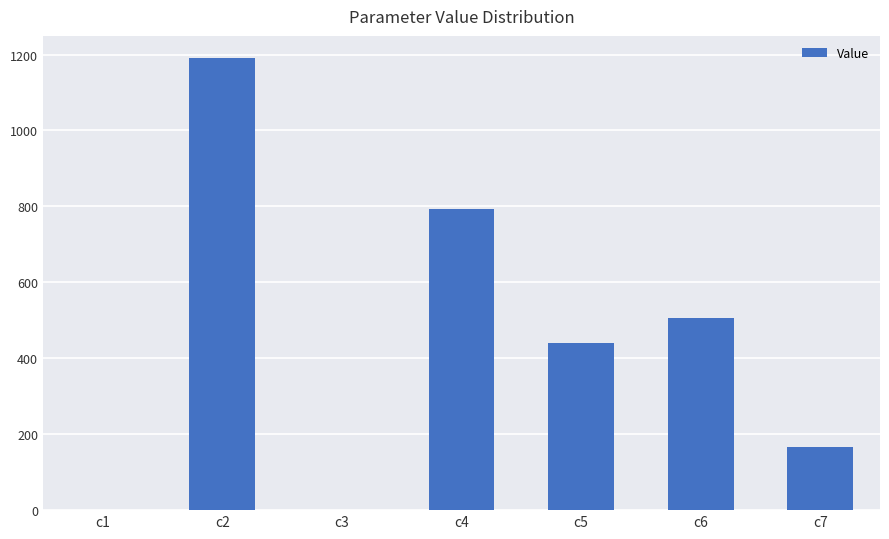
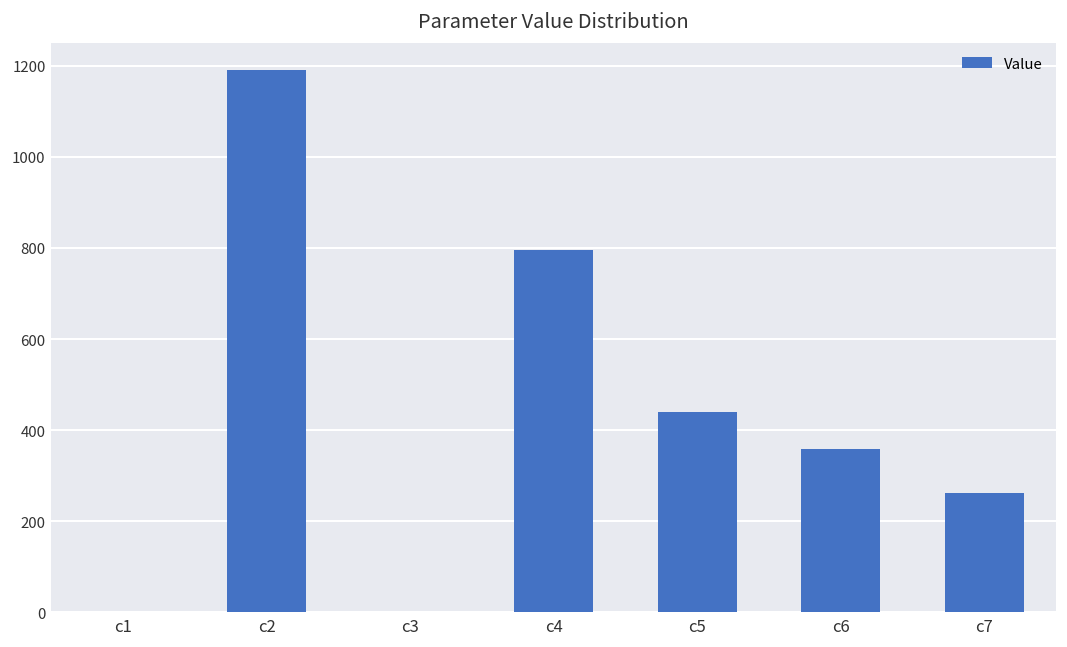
  {
    "c2": 1190,
    "c4": 790,
    "c5": 440,
-   "c6": 510,
-   "c7": 170
+   "c6": 360,
+   "c7": 260
  }
